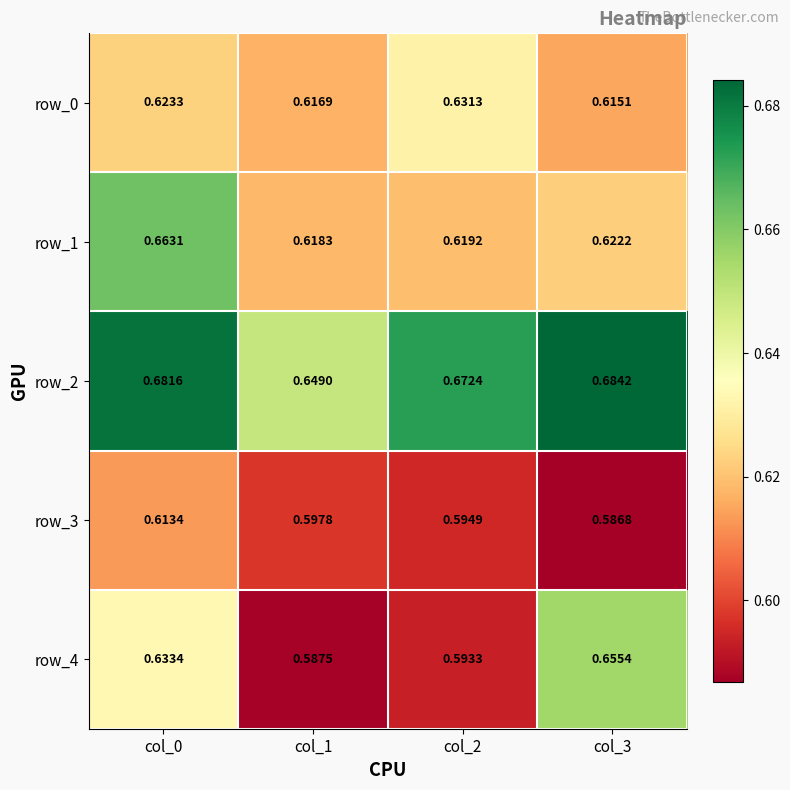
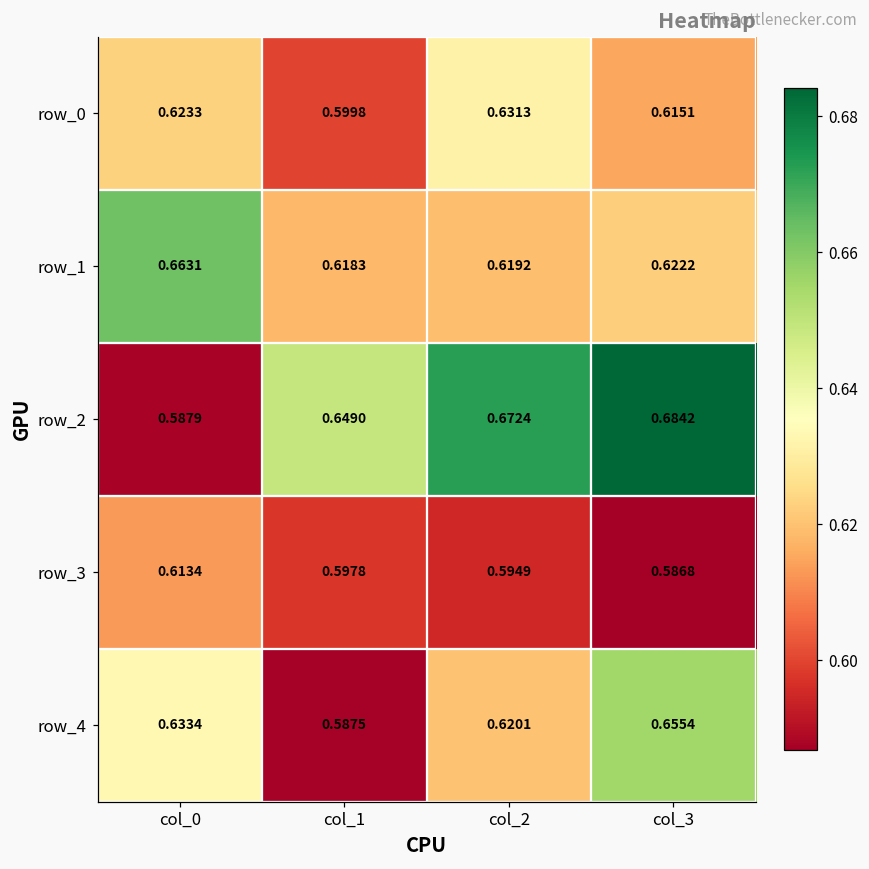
  {
    "row_0": {
      "col_0": 0.6233,
-     "col_1": 0.6169,
+     "col_1": 0.5998,
      "col_2": 0.6313,
      "col_3": 0.6151
    },
    "row_1": {
      "col_0": 0.6631,
      "col_1": 0.6183,
      "col_2": 0.6192,
      "col_3": 0.6222
    },
    "row_2": {
-     "col_0": 0.6816,
+     "col_0": 0.5879,
      "col_1": 0.6490,
      "col_2": 0.6724,
      "col_3": 0.6842
    },
    "row_3": {
      "col_0": 0.6134,
      "col_1": 0.5978,
      "col_2": 0.5949,
      "col_3": 0.5868
    },
    "row_4": {
      "col_0": 0.6334,
      "col_1": 0.5875,
-     "col_2": 0.5933,
+     "col_2": 0.6201,
      "col_3": 0.6554
    }
  }
